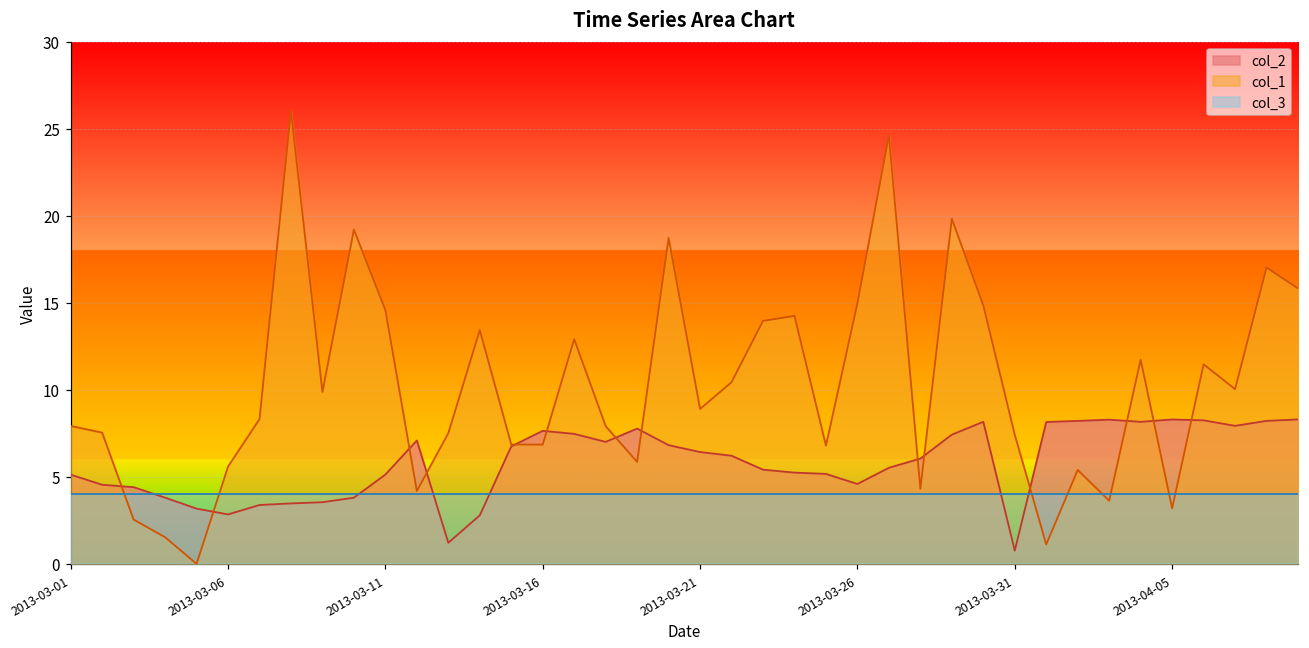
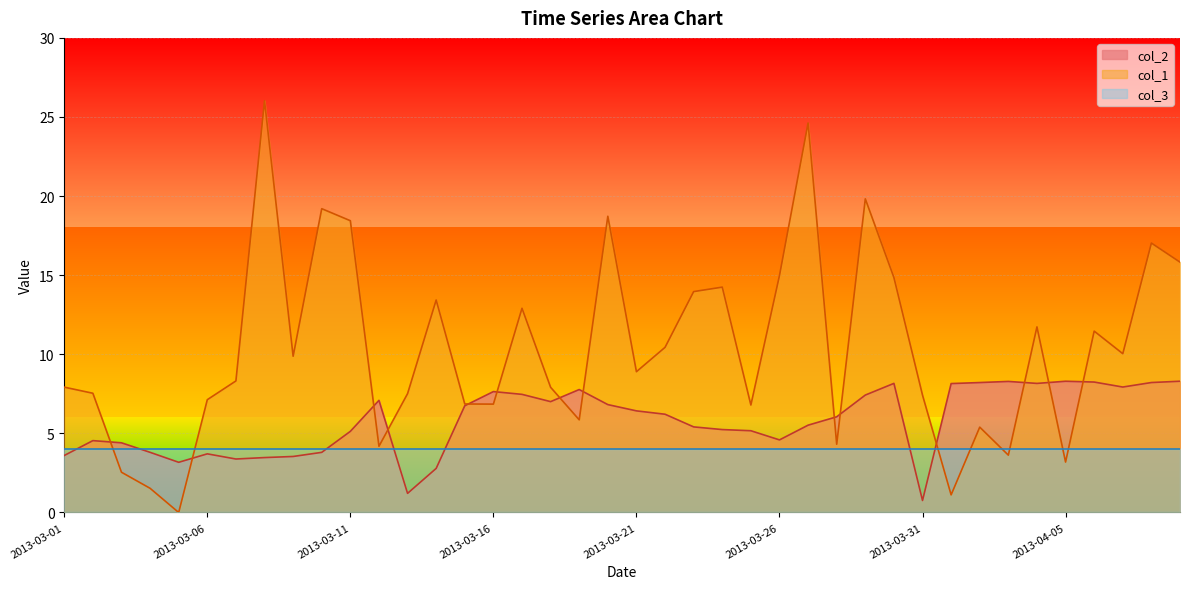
  {
    "col_2": {
-     "2013-03-01": 5.1,
-     "2013-03-06": 2.8,
+     "2013-03-01": 3.6,
+     "2013-03-06": 3.7,
      "2013-03-11": 5.1,
      "2013-03-16": 7.6,
      "2013-03-21": 6.4,
      "2013-03-26": 4.6,
      "2013-03-31": 0.8,
      "2013-04-05": 8.3
    },
    "col_1": {
      "2013-03-01": 7.9,
-     "2013-03-06": 5.6,
-     "2013-03-11": 14.6,
+     "2013-03-06": 7.1,
+     "2013-03-11": 18.4,
      "2013-03-16": 6.9,
      "2013-03-21": 8.9,
      "2013-03-26": 15.0,
      "2013-03-31": 7.4,
      "2013-04-05": 3.2
    },
    "col_3": {
      "2013-03-01": 4.0,
      "2013-03-06": 4.0,
      "2013-03-11": 4.0,
      "2013-03-16": 4.0,
      "2013-03-21": 4.0,
      "2013-03-26": 4.0,
      "2013-03-31": 4.0,
      "2013-04-05": 4.0
    }
  }
